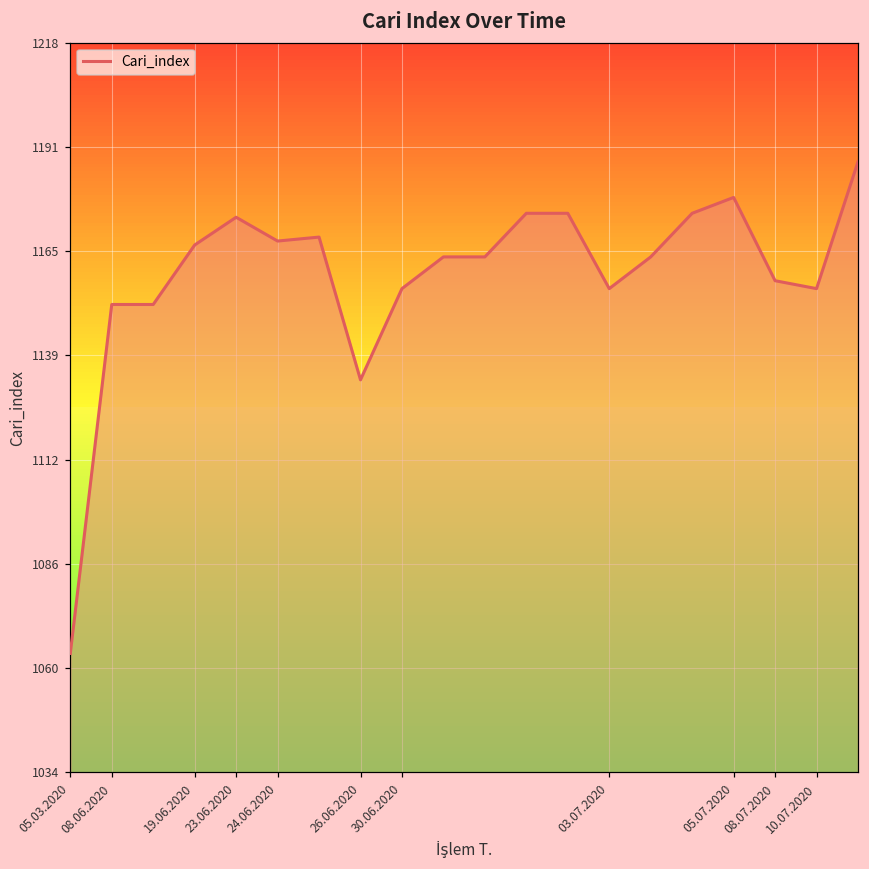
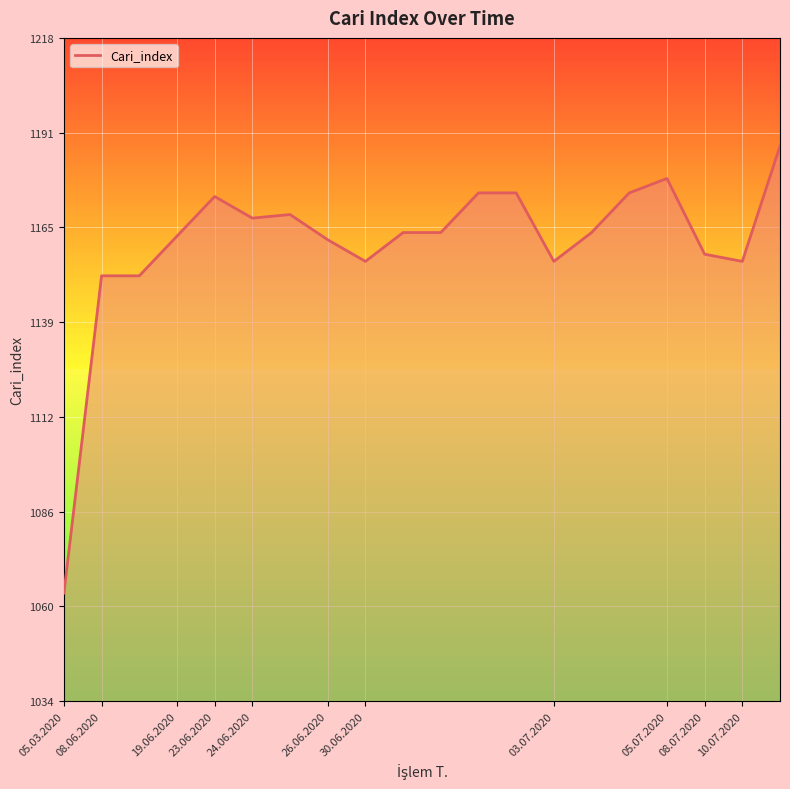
  {
    "05.03.2020": 1064,
-   "19.06.2020": 1167,
+   "19.06.2020": 1163,
    "23.06.2020": 1174,
-   "26.06.2020": 1133,
+   "26.06.2020": 1162,
    "05.07.2020": 1179,
    "08.07.2020": 1158
  }
